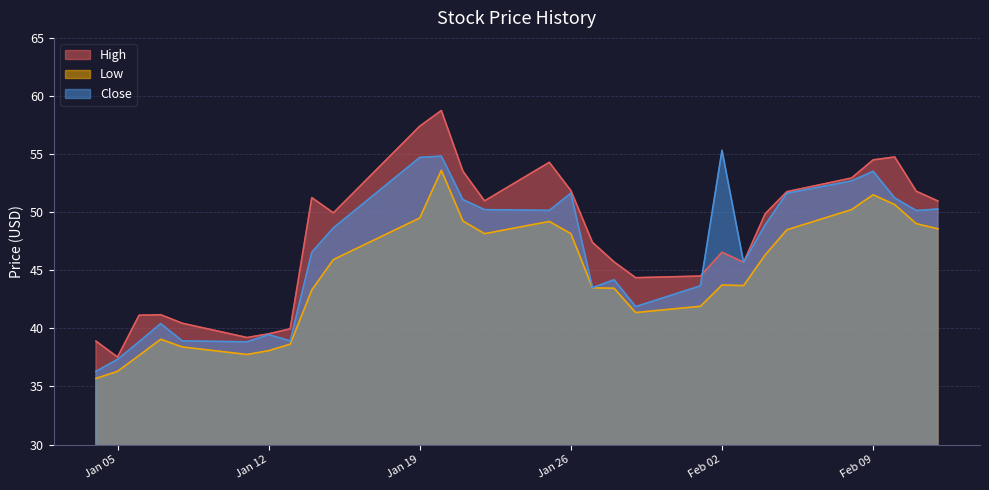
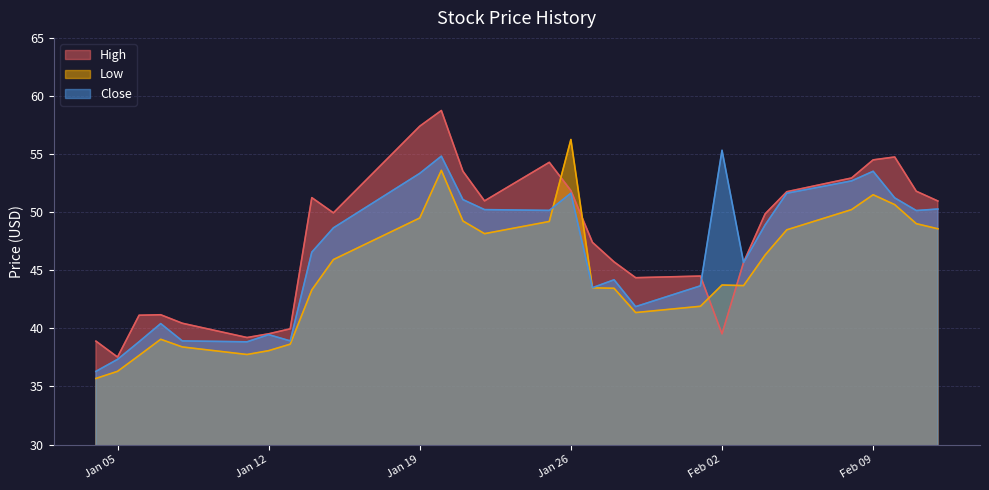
  {
    "High": {
      "Jan 19": 57.4,
      "Jan 26": 51.9,
-     "Feb 02": 46.5,
+     "Feb 02": 39.5,
      "Feb 09": 54.5
    },
    "Low": {
      "Jan 05": 36.3,
      "Jan 12": 38.1,
      "Jan 19": 49.5,
-     "Jan 26": 48.2,
+     "Jan 26": 56.3,
      "Feb 02": 43.7,
      "Feb 09": 51.5
    },
    "Close": {
-     "Jan 19": 54.7,
+     "Jan 19": 53.3,
      "Jan 26": 51.6,
      "Feb 02": 55.3,
      "Feb 09": 53.5
    }
  }
